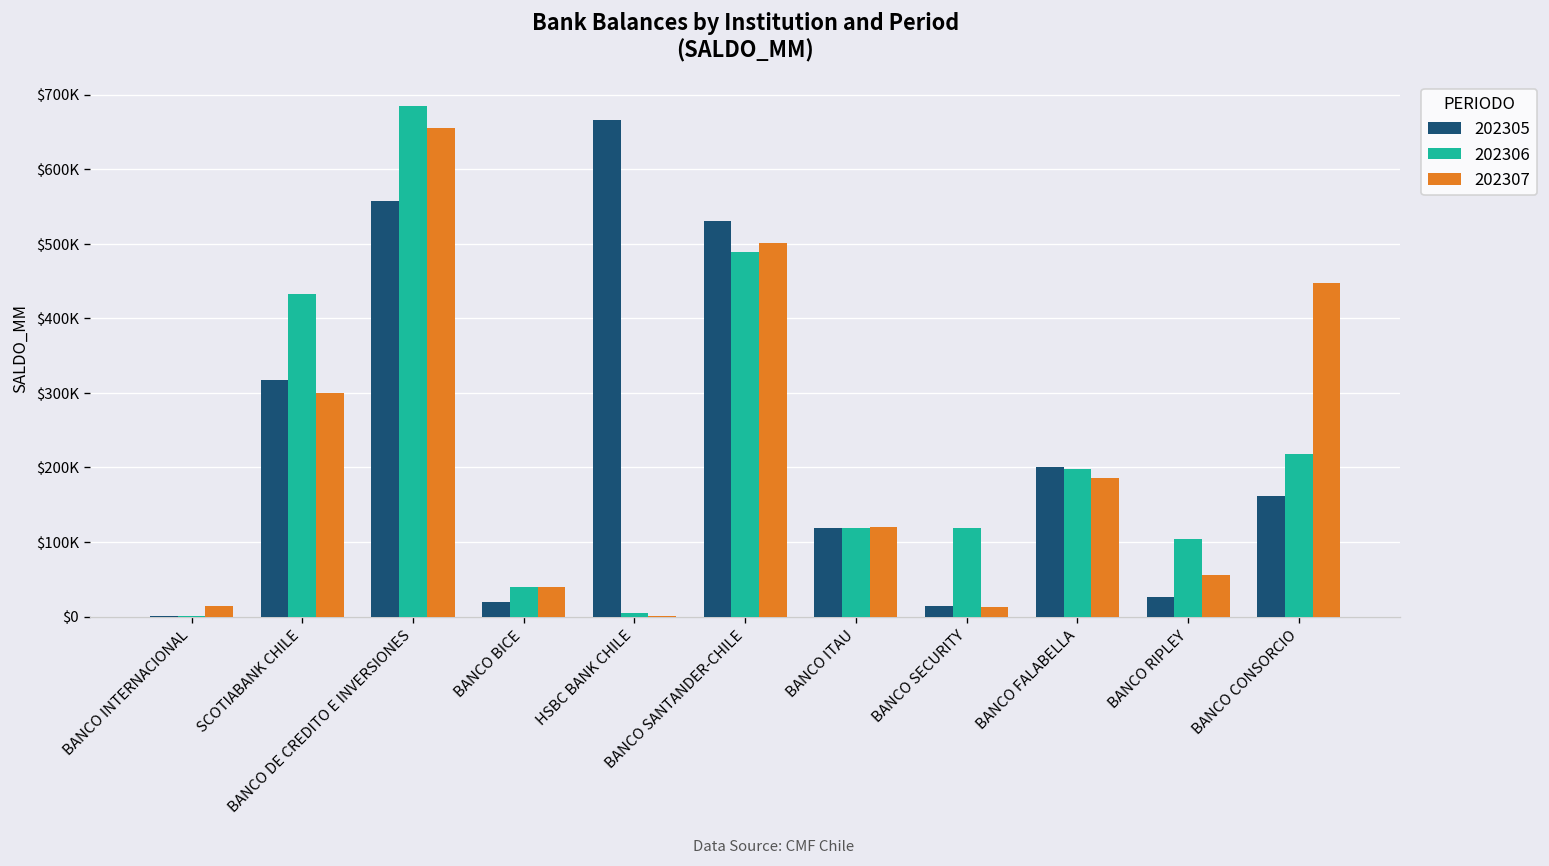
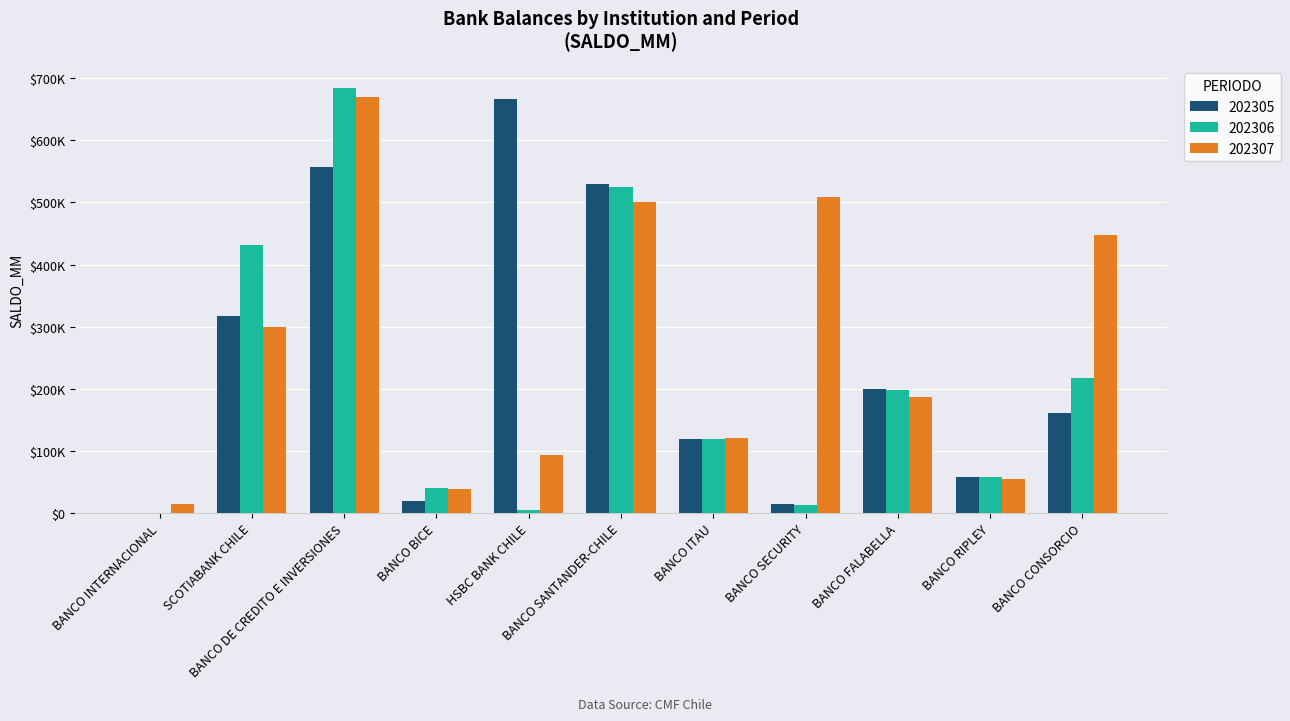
  {
    "202305": {
      "SCOTIABANK CHILE": "$320000",
      "BANCO DE CREDITO E INVERSIONES": "$560000",
      "BANCO BICE": "$20000",
      "HSBC BANK CHILE": "$670000",
      "BANCO SANTANDER-CHILE": "$530000",
      "BANCO ITAU": "$120000",
      "BANCO SECURITY": "$10000",
      "BANCO FALABELLA": "$200000",
-     "BANCO RIPLEY": "$30000",
+     "BANCO RIPLEY": "$60000",
      "BANCO CONSORCIO": "$160000"
    },
    "202306": {
      "SCOTIABANK CHILE": "$430000",
      "BANCO DE CREDITO E INVERSIONES": "$680000",
      "BANCO BICE": "$40000",
      "HSBC BANK CHILE": "$0",
-     "BANCO SANTANDER-CHILE": "$490000",
+     "BANCO SANTANDER-CHILE": "$530000",
      "BANCO ITAU": "$120000",
-     "BANCO SECURITY": "$120000",
+     "BANCO SECURITY": "$10000",
      "BANCO FALABELLA": "$200000",
-     "BANCO RIPLEY": "$100000",
+     "BANCO RIPLEY": "$60000",
      "BANCO CONSORCIO": "$220000"
    },
    "202307": {
      "BANCO INTERNACIONAL": "$10000",
      "SCOTIABANK CHILE": "$300000",
-     "BANCO DE CREDITO E INVERSIONES": "$660000",
+     "BANCO DE CREDITO E INVERSIONES": "$670000",
      "BANCO BICE": "$40000",
-     "HSBC BANK CHILE": "$0",
+     "HSBC BANK CHILE": "$90000",
      "BANCO SANTANDER-CHILE": "$500000",
      "BANCO ITAU": "$120000",
-     "BANCO SECURITY": "$10000",
+     "BANCO SECURITY": "$510000",
      "BANCO FALABELLA": "$190000",
      "BANCO RIPLEY": "$60000",
      "BANCO CONSORCIO": "$450000"
    }
  }
